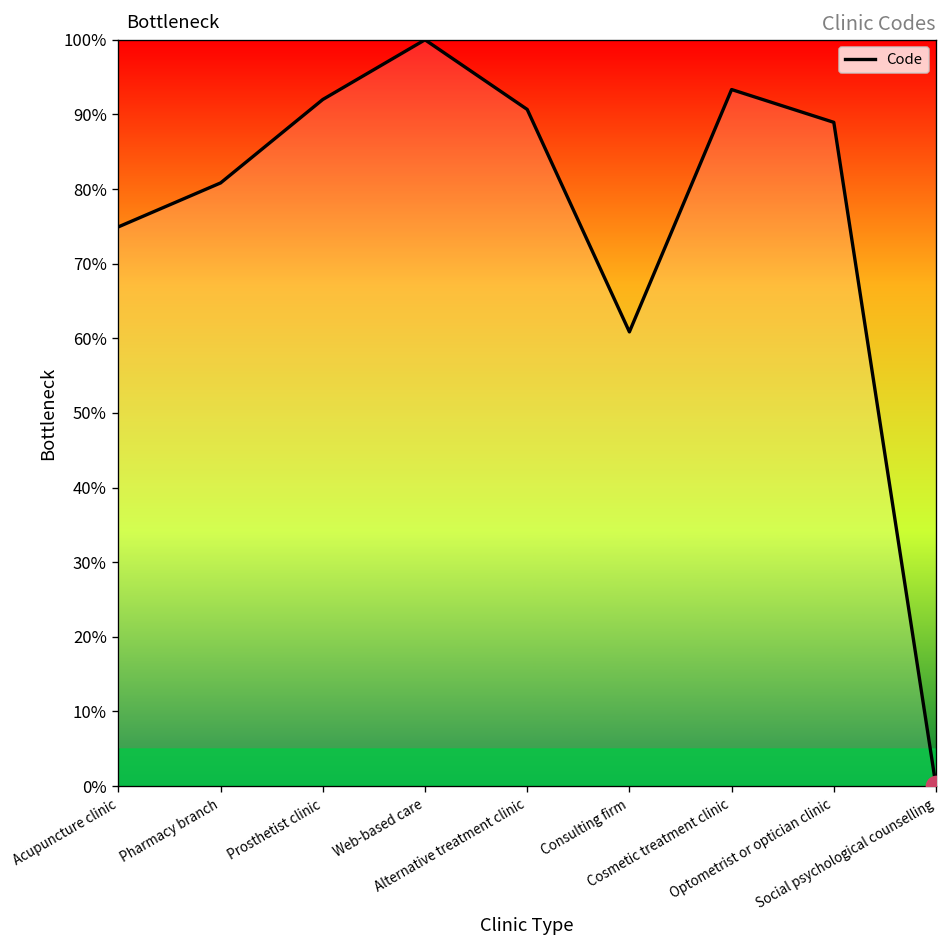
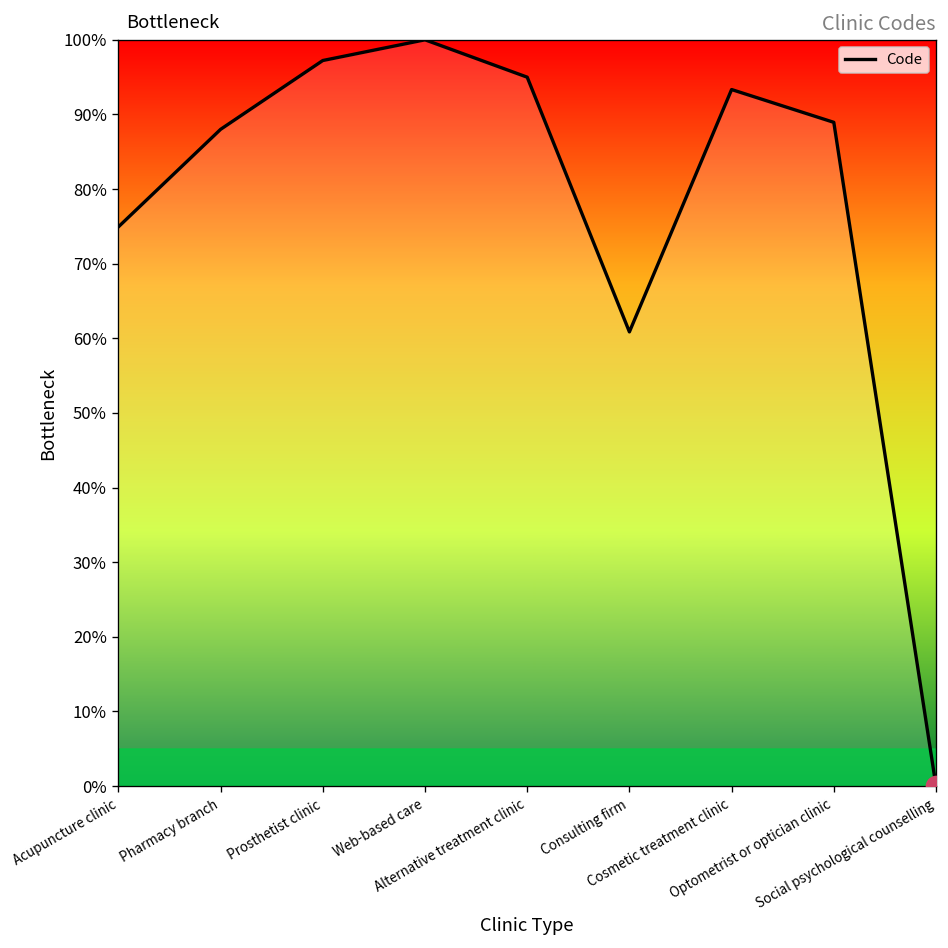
  {
    "Code": {
      "Acupuncture clinic": "75%",
-     "Pharmacy branch": "81%",
-     "Prosthetist clinic": "92%",
+     "Pharmacy branch": "88%",
+     "Prosthetist clinic": "97%",
      "Web-based care": "100%",
-     "Alternative treatment clinic": "91%",
+     "Alternative treatment clinic": "95%",
      "Consulting firm": "61%",
      "Cosmetic treatment clinic": "93%",
      "Optometrist or optician clinic": "89%"
    }
  }
